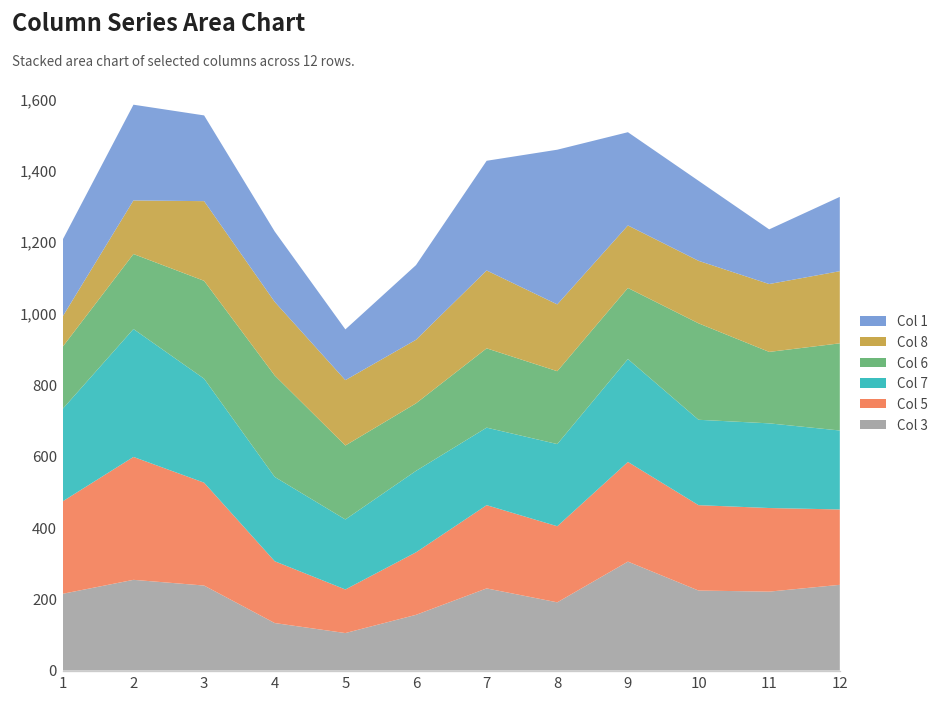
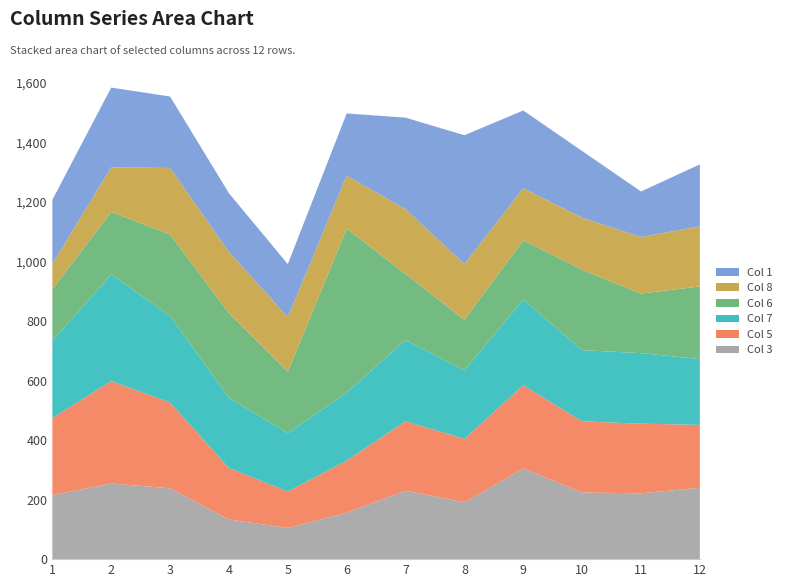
  {
    "Col 3": {
      "1": 220,
      "2": 250,
      "3": 240,
      "4": 130,
      "5": 110,
      "6": 160,
      "7": 230,
      "8": 190,
      "9": 310,
      "10": 220,
      "11": 220,
      "12": 240
    },
    "Col 7": {
      "1": 260,
      "2": 360,
      "3": 290,
      "4": 240,
      "5": 200,
      "6": 230,
-     "7": 220,
+     "7": 270,
      "8": 230,
      "9": 290,
      "10": 240,
      "11": 240,
      "12": 220
    },
    "Col 6": {
      "1": 170,
      "2": 210,
      "3": 270,
      "4": 280,
      "5": 210,
-     "6": 190,
+     "6": 550,
      "7": 220,
-     "8": 200,
+     "8": 170,
      "9": 200,
      "10": 270,
      "11": 200,
      "12": 240
    },
    "Col 1": {
      "1": 220,
      "2": 270,
      "3": 240,
      "4": 200,
-     "5": 140,
+     "5": 180,
      "6": 210,
      "7": 310,
      "8": 430,
      "9": 260,
      "10": 220,
      "11": 150,
      "12": 210
    }
  }
